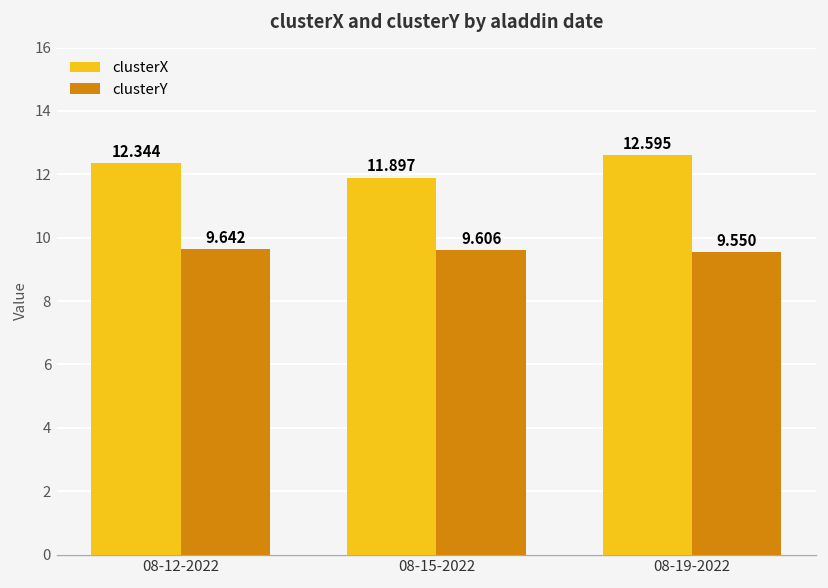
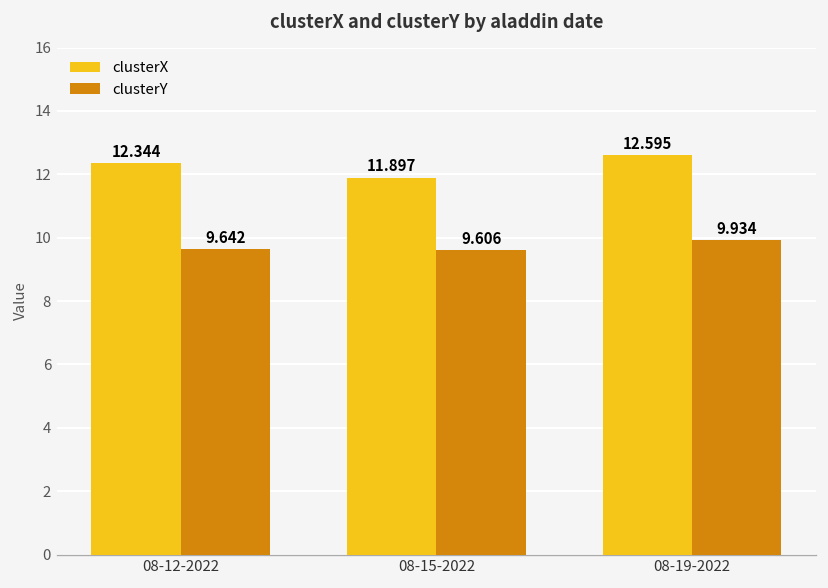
  {
    "clusterX": {
      "08-12-2022": 12.344,
      "08-15-2022": 11.897,
      "08-19-2022": 12.595
    },
    "clusterY": {
      "08-12-2022": 9.642,
      "08-15-2022": 9.606,
-     "08-19-2022": 9.550
+     "08-19-2022": 9.934
    }
  }
